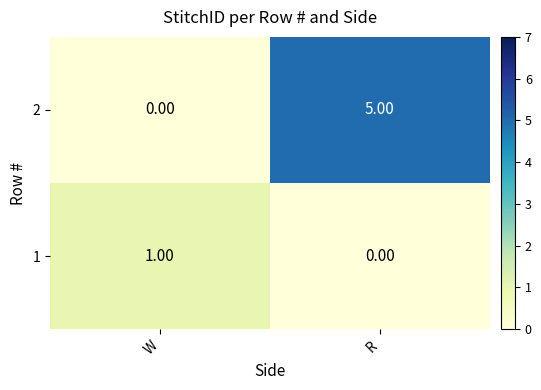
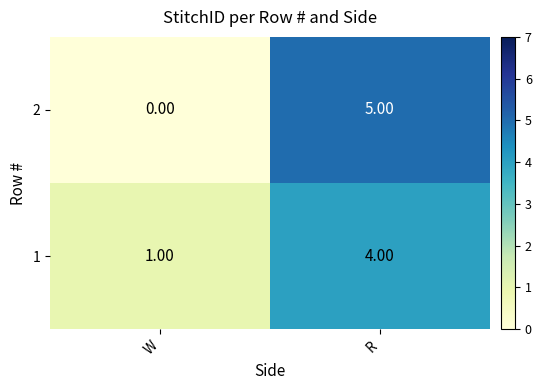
  {
    "2": {
      "W": 0.00,
      "R": 5.00
    },
    "1": {
      "W": 1.00,
-     "R": 0.00
+     "R": 4.00
    }
  }
